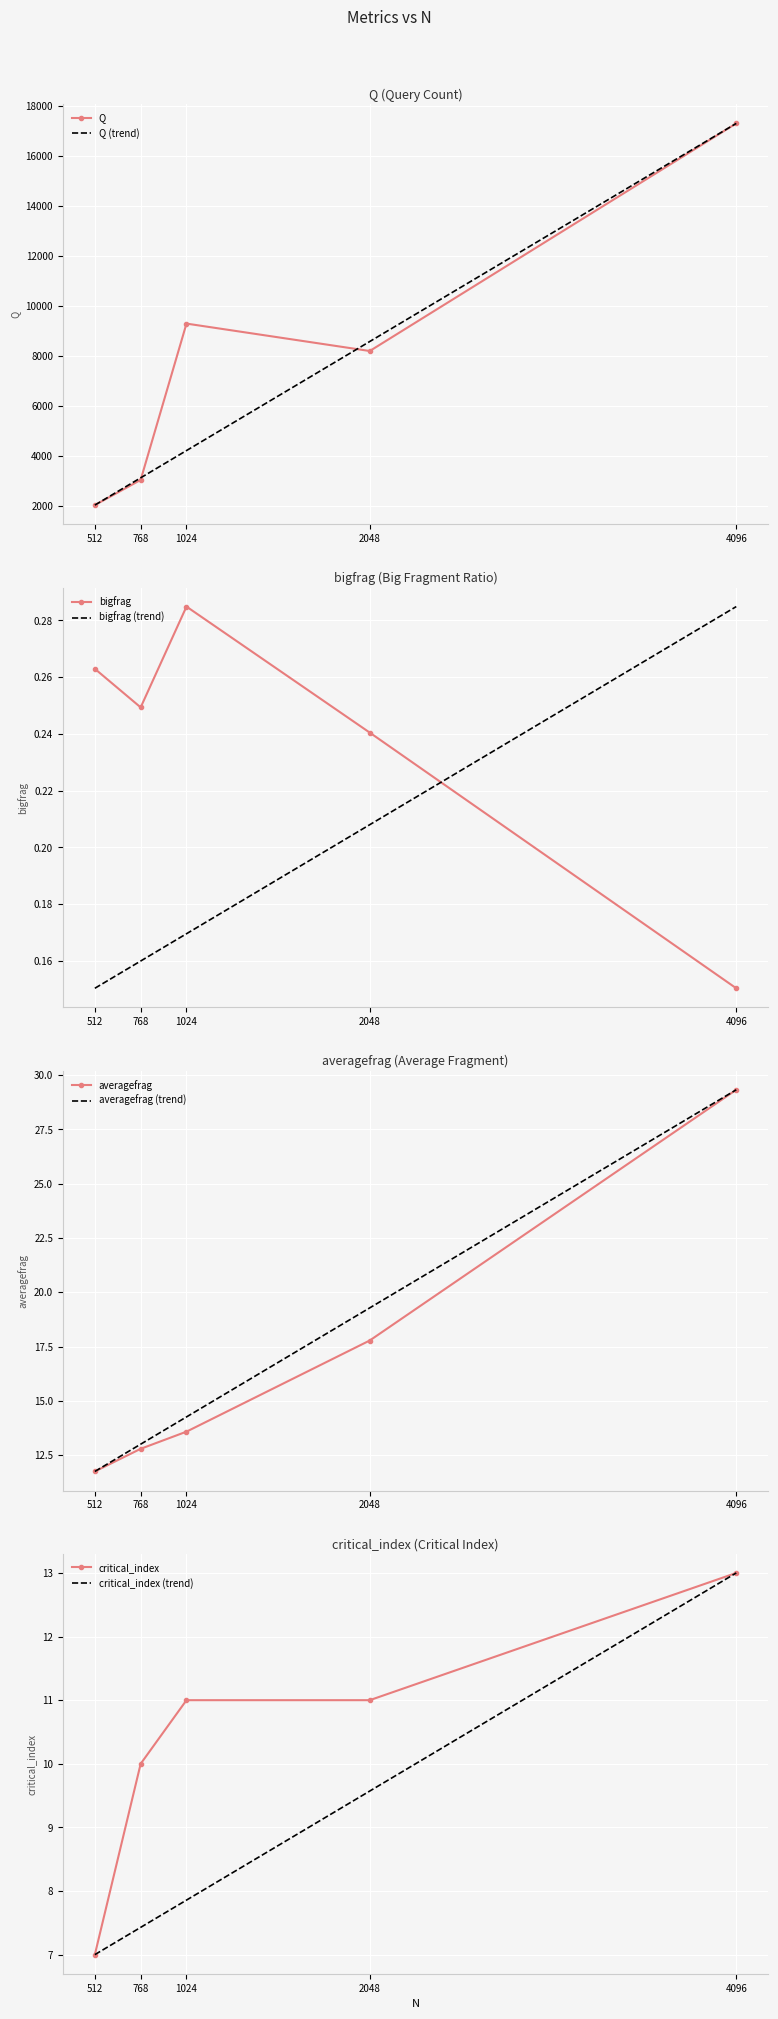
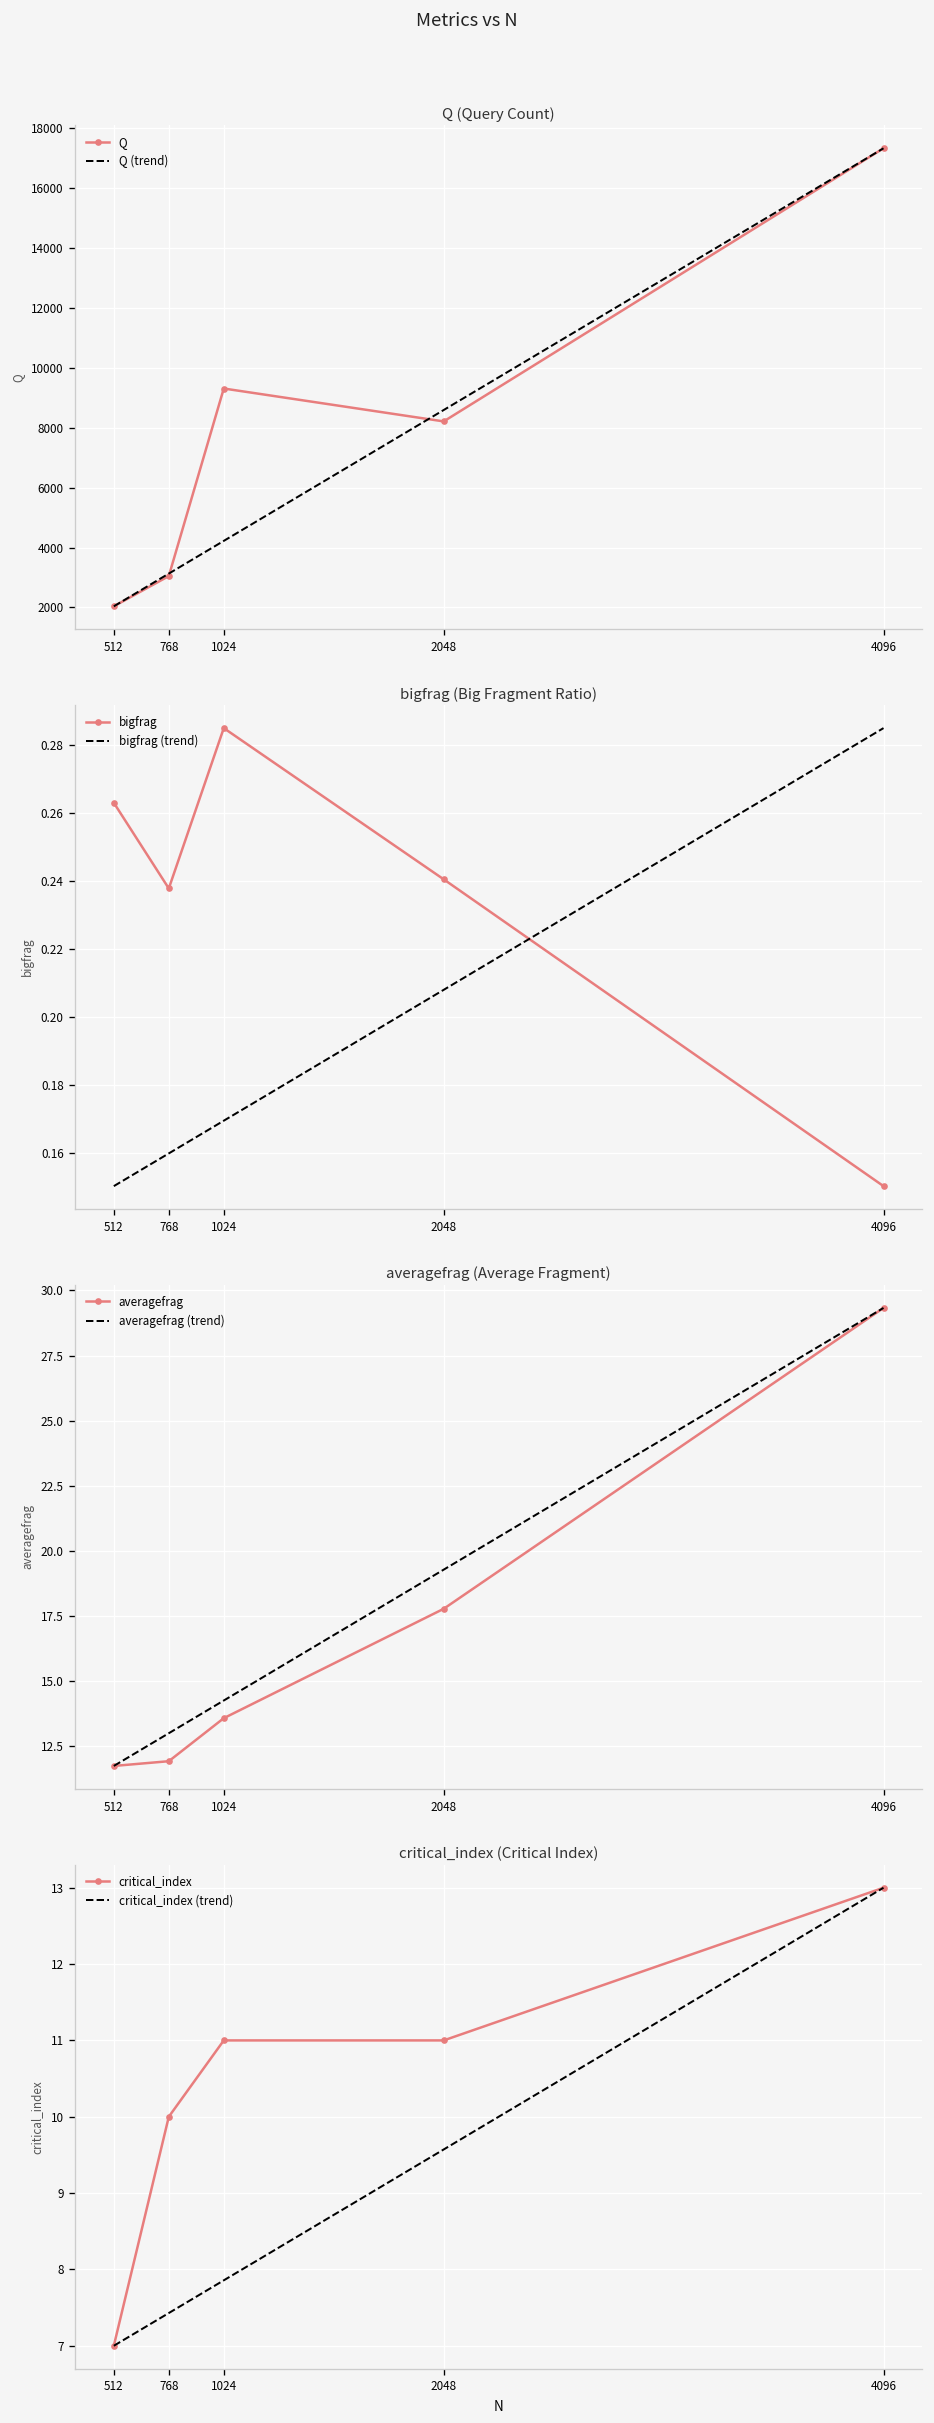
  {
    "Q (Query Count)": {
      "Q": {
        "1024": 9300,
        "2048": 8200
      },
      "Q (trend)": {
        "1024": 4200,
        "2048": 8600
      }
    },
    "bigfrag (Big Fragment Ratio)": {
      "bigfrag": {
        "512": 0.263,
-       "768": 0.249,
+       "768": 0.238,
        "1024": 0.285,
        "2048": 0.240,
        "4096": 0.150
      },
      "bigfrag (trend)": {
        "512": 0.150,
        "768": 0.160,
        "1024": 0.170,
        "2048": 0.208,
        "4096": 0.285
      }
    },
    "averagefrag (Average Fragment)": {
      "averagefrag": {
-       "768": 12.8,
+       "768": 11.9,
        "1024": 13.6,
        "2048": 17.8
      },
      "averagefrag (trend)": {
        "768": 13.0,
        "1024": 14.3,
        "2048": 19.3
      }
    },
    "critical_index (Critical Index)": {
      "critical_index": {
        "768": 10.0,
        "1024": 11.0,
        "2048": 11.0
      },
      "critical_index (trend)": {
        "768": 7.4,
        "1024": 7.9,
        "2048": 9.6
      }
    }
  }
